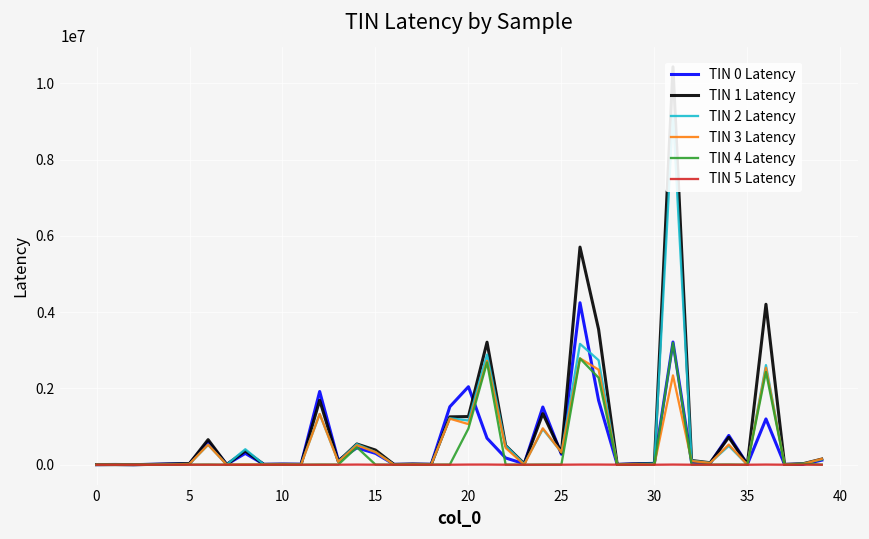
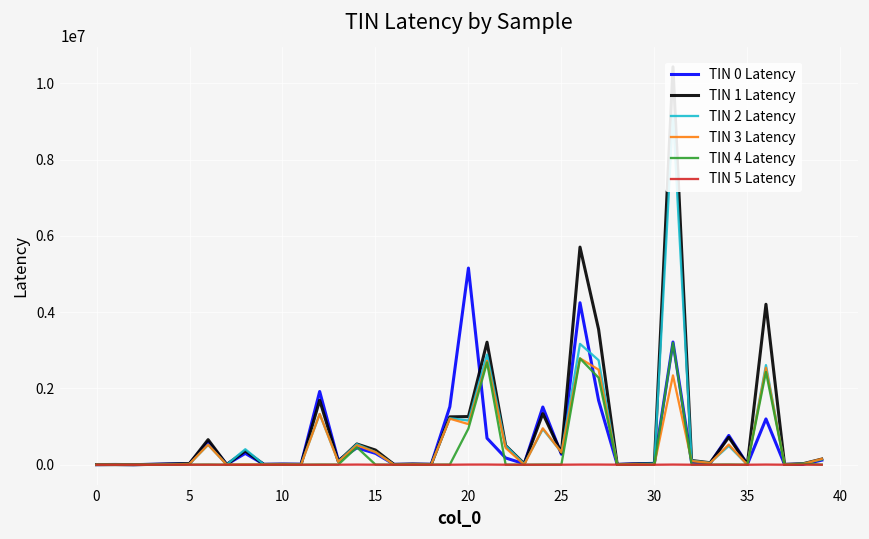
  {
    "TIN 0 Latency": {
-     "20": 2000000
+     "20": 5200000
    },
    "TIN 1 Latency": {
      "20": 1300000
    },
    "TIN 2 Latency": {
      "20": 1200000
    },
    "TIN 3 Latency": {
      "20": 1100000
    },
    "TIN 4 Latency": {
      "20": 900000
    },
    "TIN 5 Latency": {
      "20": 0
    }
  }
